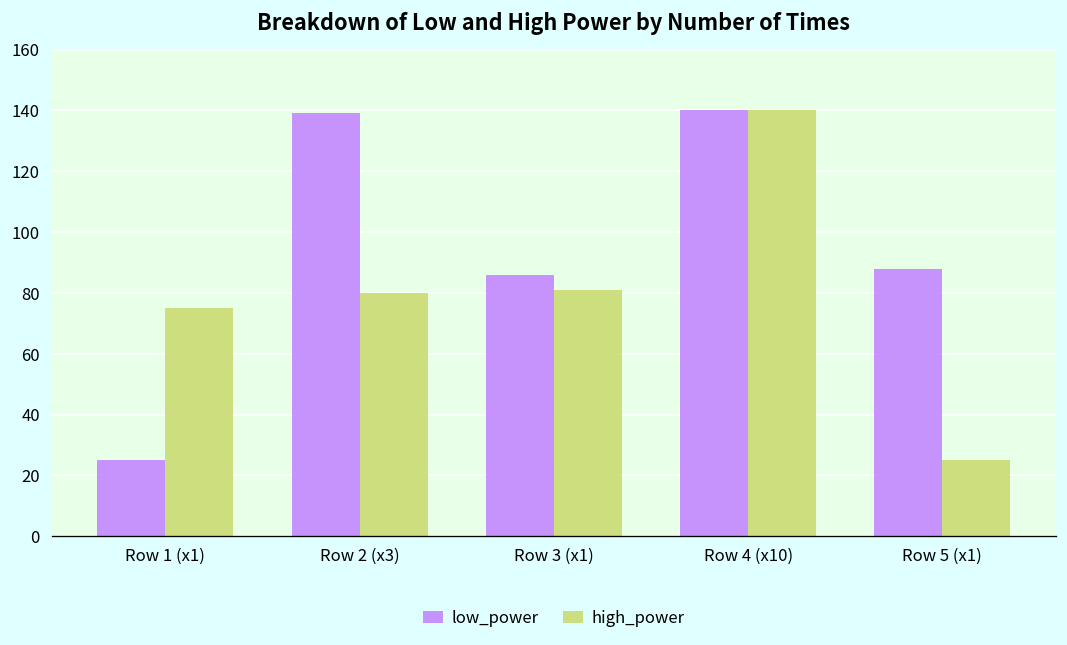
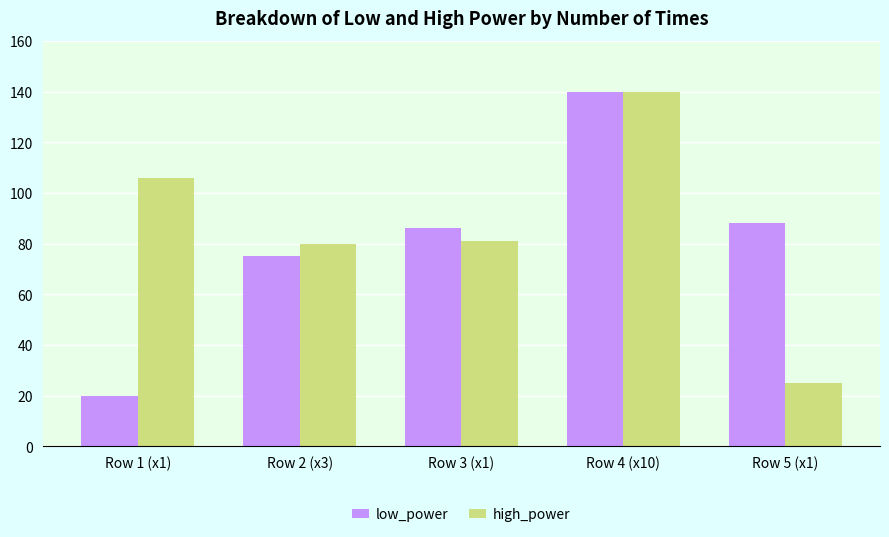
  {
    "low_power": {
-     "Row 1 (x1)": 25,
-     "Row 2 (x3)": 139,
+     "Row 1 (x1)": 20,
+     "Row 2 (x3)": 75,
      "Row 3 (x1)": 86,
      "Row 4 (x10)": 140,
      "Row 5 (x1)": 88
    },
    "high_power": {
-     "Row 1 (x1)": 75,
+     "Row 1 (x1)": 106,
      "Row 2 (x3)": 80,
      "Row 3 (x1)": 81,
      "Row 4 (x10)": 140,
      "Row 5 (x1)": 25
    }
  }
